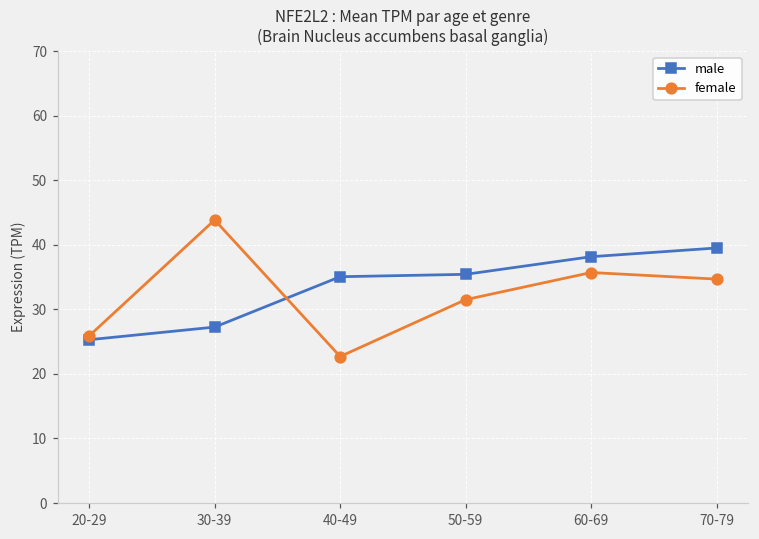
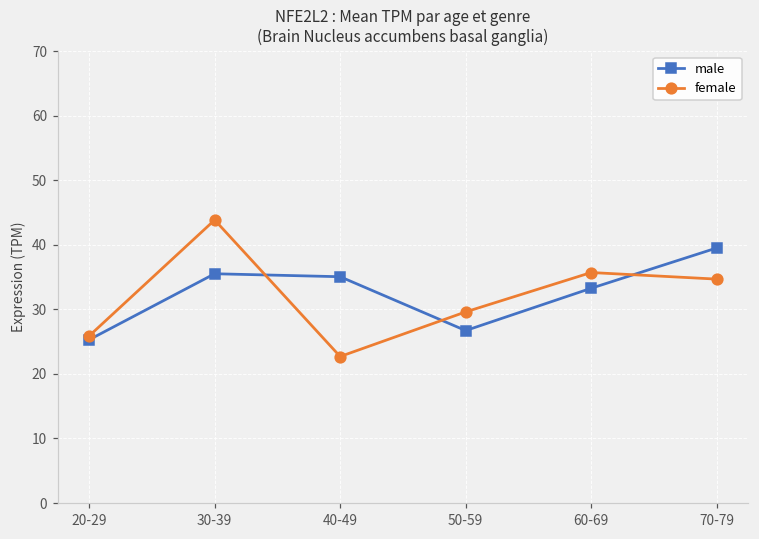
  {
    "male": {
      "20-29": 25,
-     "30-39": 27,
+     "30-39": 36,
      "40-49": 35,
-     "50-59": 35,
-     "60-69": 38,
+     "50-59": 27,
+     "60-69": 33,
      "70-79": 40
    },
    "female": {
      "20-29": 26,
      "30-39": 44,
      "40-49": 23,
-     "50-59": 32,
+     "50-59": 30,
      "60-69": 36,
      "70-79": 35
    }
  }
